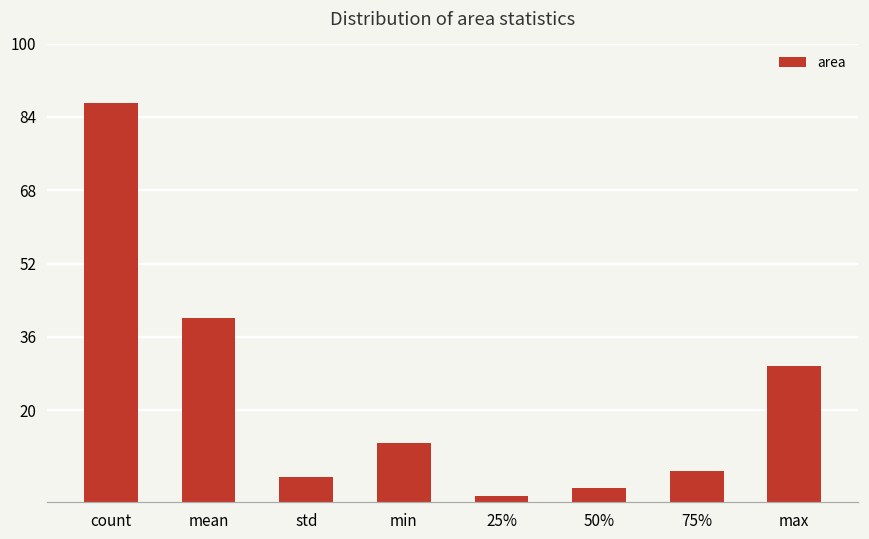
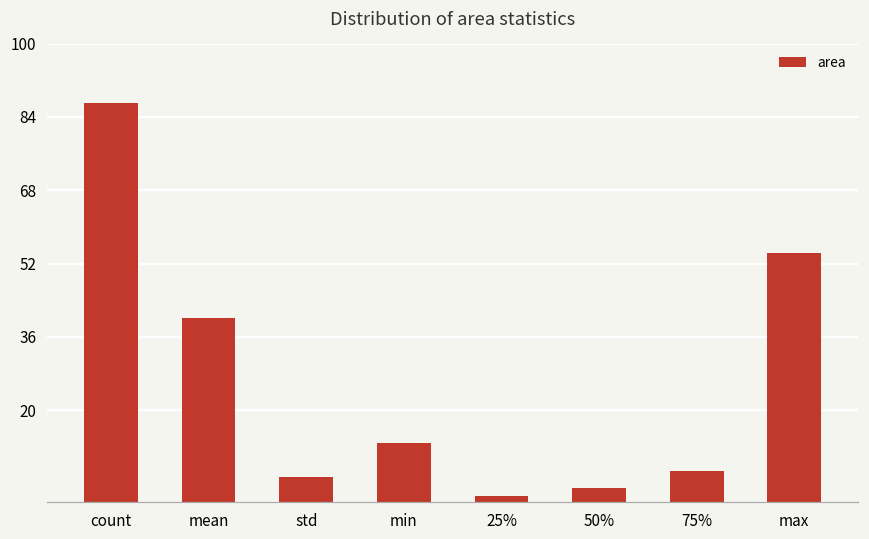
  {
    "count": 87,
    "mean": 40,
    "std": 6,
    "min": 13,
    "25%": 1,
    "50%": 3,
    "75%": 7,
-   "max": 30
+   "max": 54
  }
